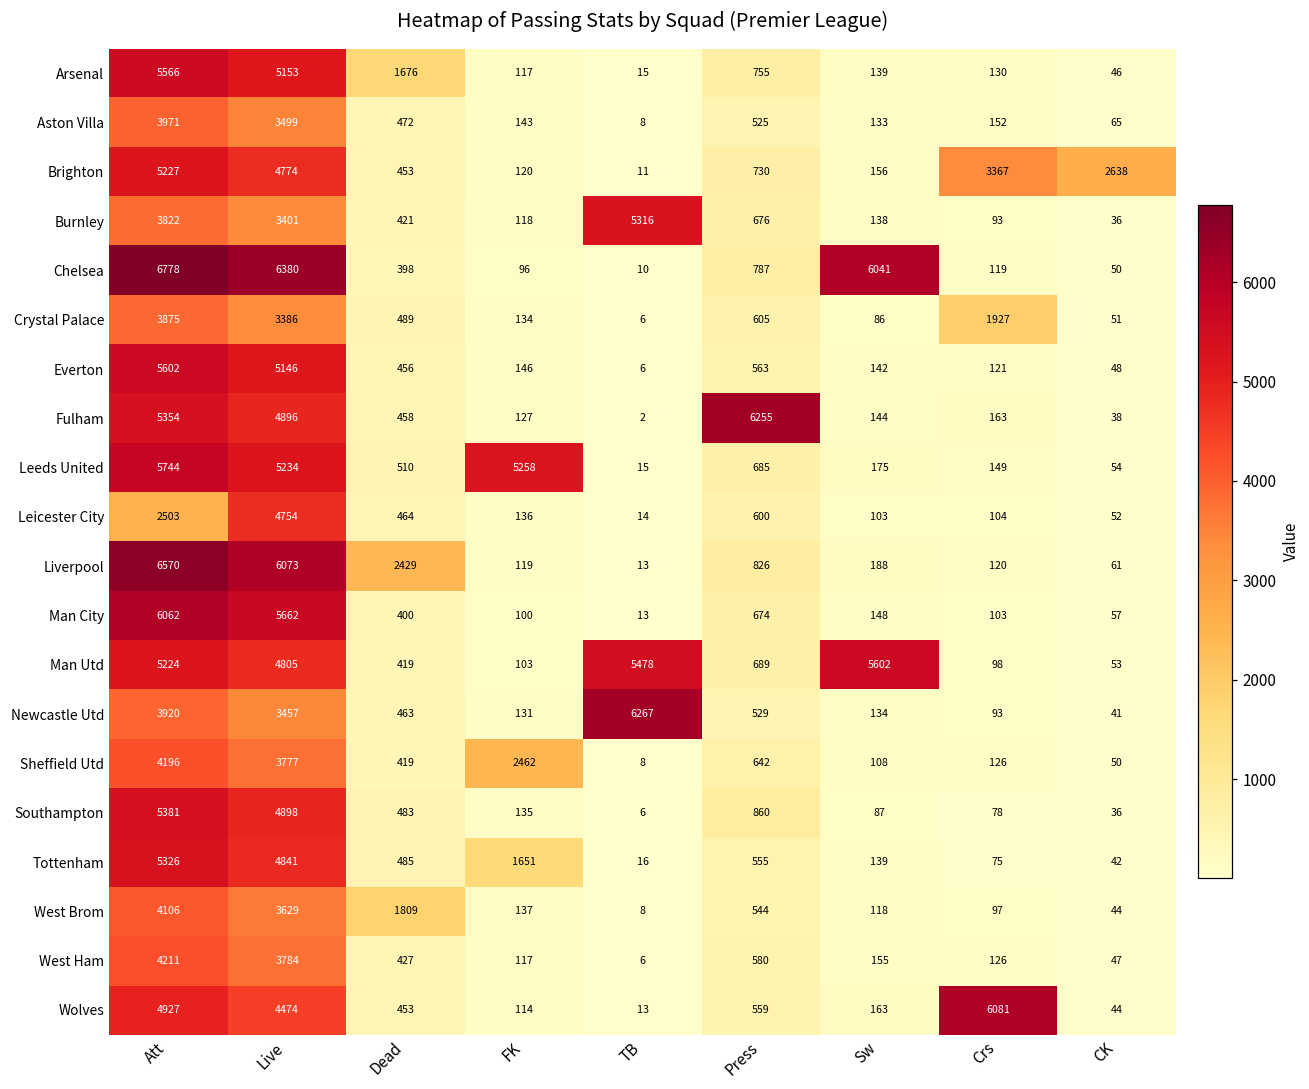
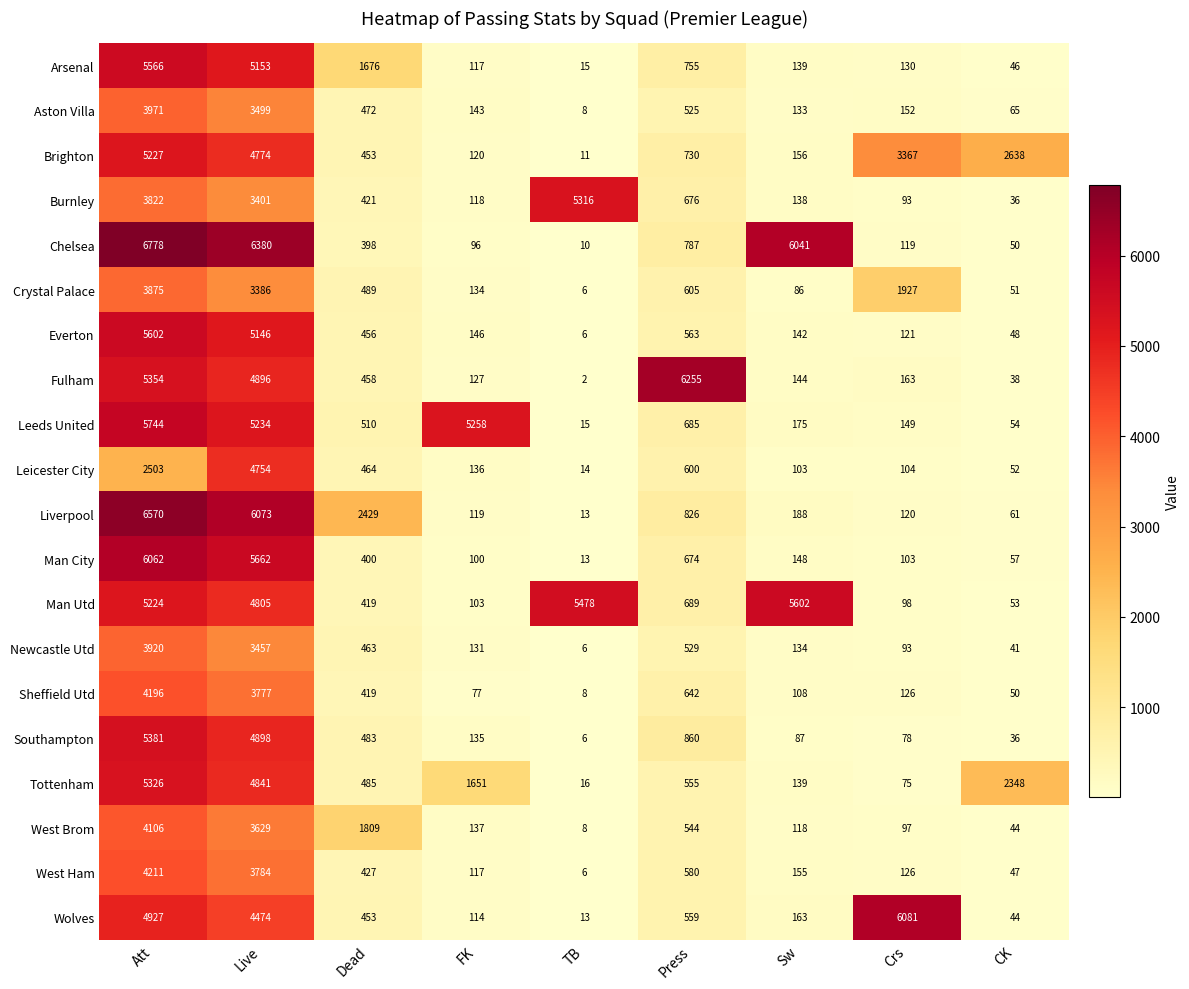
  {
    "Arsenal": {
      "Att": 5566,
      "Live": 5153,
      "Dead": 1676,
      "FK": 117,
      "TB": 15,
      "Press": 755,
      "Sw": 139,
      "Crs": 130,
      "CK": 46
    },
    "Aston Villa": {
      "Att": 3971,
      "Live": 3499,
      "Dead": 472,
      "FK": 143,
      "TB": 8,
      "Press": 525,
      "Sw": 133,
      "Crs": 152,
      "CK": 65
    },
    "Brighton": {
      "Att": 5227,
      "Live": 4774,
      "Dead": 453,
      "FK": 120,
      "TB": 11,
      "Press": 730,
      "Sw": 156,
      "Crs": 3367,
      "CK": 2638
    },
    "Burnley": {
      "Att": 3822,
      "Live": 3401,
      "Dead": 421,
      "FK": 118,
      "TB": 5316,
      "Press": 676,
      "Sw": 138,
      "Crs": 93,
      "CK": 36
    },
    "Chelsea": {
      "Att": 6778,
      "Live": 6380,
      "Dead": 398,
      "FK": 96,
      "TB": 10,
      "Press": 787,
      "Sw": 6041,
      "Crs": 119,
      "CK": 50
    },
    "Crystal Palace": {
      "Att": 3875,
      "Live": 3386,
      "Dead": 489,
      "FK": 134,
      "TB": 6,
      "Press": 605,
      "Sw": 86,
      "Crs": 1927,
      "CK": 51
    },
    "Everton": {
      "Att": 5602,
      "Live": 5146,
      "Dead": 456,
      "FK": 146,
      "TB": 6,
      "Press": 563,
      "Sw": 142,
      "Crs": 121,
      "CK": 48
    },
    "Fulham": {
      "Att": 5354,
      "Live": 4896,
      "Dead": 458,
      "FK": 127,
      "TB": 2,
      "Press": 6255,
      "Sw": 144,
      "Crs": 163,
      "CK": 38
    },
    "Leeds United": {
      "Att": 5744,
      "Live": 5234,
      "Dead": 510,
      "FK": 5258,
      "TB": 15,
      "Press": 685,
      "Sw": 175,
      "Crs": 149,
      "CK": 54
    },
    "Leicester City": {
      "Att": 2503,
      "Live": 4754,
      "Dead": 464,
      "FK": 136,
      "TB": 14,
      "Press": 600,
      "Sw": 103,
      "Crs": 104,
      "CK": 52
    },
    "Liverpool": {
      "Att": 6570,
      "Live": 6073,
      "Dead": 2429,
      "FK": 119,
      "TB": 13,
      "Press": 826,
      "Sw": 188,
      "Crs": 120,
      "CK": 61
    },
    "Man City": {
      "Att": 6062,
      "Live": 5662,
      "Dead": 400,
      "FK": 100,
      "TB": 13,
      "Press": 674,
      "Sw": 148,
      "Crs": 103,
      "CK": 57
    },
    "Man Utd": {
      "Att": 5224,
      "Live": 4805,
      "Dead": 419,
      "FK": 103,
      "TB": 5478,
      "Press": 689,
      "Sw": 5602,
      "Crs": 98,
      "CK": 53
    },
    "Newcastle Utd": {
      "Att": 3920,
      "Live": 3457,
      "Dead": 463,
      "FK": 131,
-     "TB": 6267,
+     "TB": 6,
      "Press": 529,
      "Sw": 134,
      "Crs": 93,
      "CK": 41
    },
    "Sheffield Utd": {
      "Att": 4196,
      "Live": 3777,
      "Dead": 419,
-     "FK": 2462,
+     "FK": 77,
      "TB": 8,
      "Press": 642,
      "Sw": 108,
      "Crs": 126,
      "CK": 50
    },
    "Southampton": {
      "Att": 5381,
      "Live": 4898,
      "Dead": 483,
      "FK": 135,
      "TB": 6,
      "Press": 860,
      "Sw": 87,
      "Crs": 78,
      "CK": 36
    },
    "Tottenham": {
      "Att": 5326,
      "Live": 4841,
      "Dead": 485,
      "FK": 1651,
      "TB": 16,
      "Press": 555,
      "Sw": 139,
      "Crs": 75,
-     "CK": 42
+     "CK": 2348
    },
    "West Brom": {
      "Att": 4106,
      "Live": 3629,
      "Dead": 1809,
      "FK": 137,
      "TB": 8,
      "Press": 544,
      "Sw": 118,
      "Crs": 97,
      "CK": 44
    },
    "West Ham": {
      "Att": 4211,
      "Live": 3784,
      "Dead": 427,
      "FK": 117,
      "TB": 6,
      "Press": 580,
      "Sw": 155,
      "Crs": 126,
      "CK": 47
    },
    "Wolves": {
      "Att": 4927,
      "Live": 4474,
      "Dead": 453,
      "FK": 114,
      "TB": 13,
      "Press": 559,
      "Sw": 163,
      "Crs": 6081,
      "CK": 44
    }
  }
